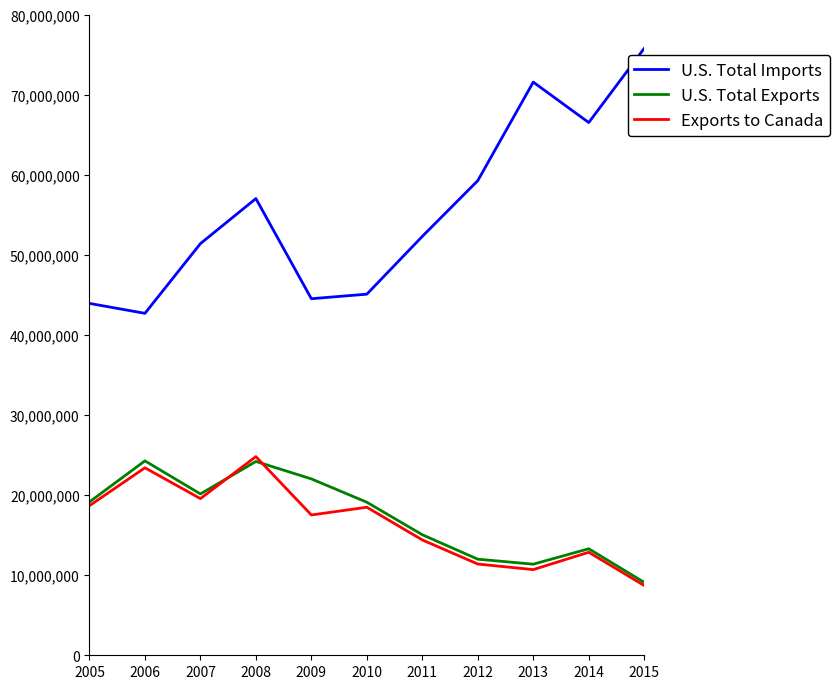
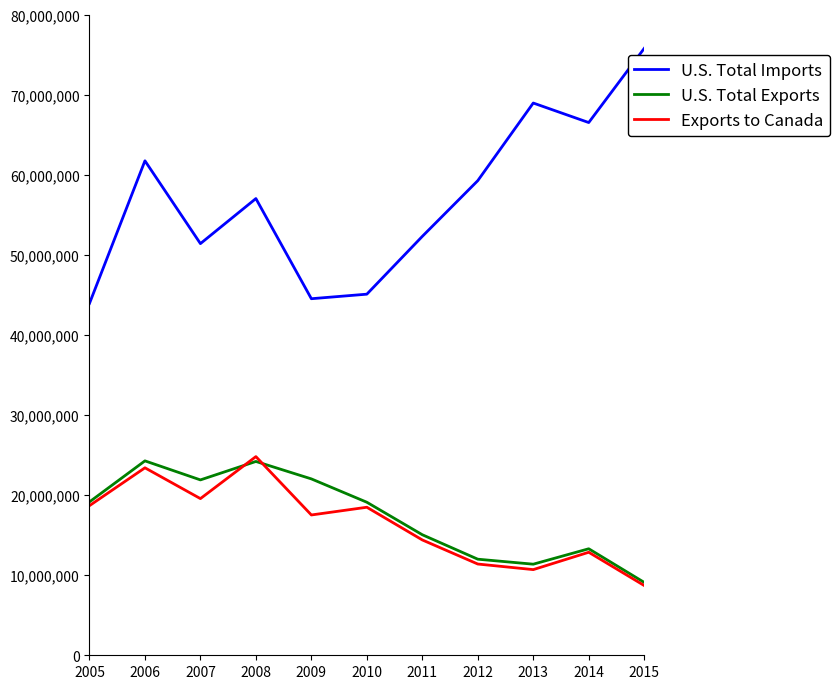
  {
    "U.S. Total Imports": {
      "2005": "44,000,000",
-     "2006": "43,000,000",
+     "2006": "62,000,000",
      "2007": "51,000,000",
      "2008": "57,000,000",
      "2009": "45,000,000",
      "2010": "45,000,000",
      "2011": "52,000,000",
      "2012": "59,000,000",
-     "2013": "72,000,000",
+     "2013": "69,000,000",
      "2014": "67,000,000",
      "2015": "76,000,000"
    },
    "U.S. Total Exports": {
      "2005": "19,000,000",
      "2006": "24,000,000",
-     "2007": "20,000,000",
+     "2007": "22,000,000",
      "2008": "24,000,000",
      "2009": "22,000,000",
      "2010": "19,000,000",
      "2011": "15,000,000",
      "2012": "12,000,000",
      "2013": "11,000,000",
      "2014": "13,000,000",
      "2015": "9,000,000"
    },
    "Exports to Canada": {
      "2005": "19,000,000",
      "2006": "23,000,000",
      "2007": "20,000,000",
      "2008": "25,000,000",
      "2009": "18,000,000",
      "2010": "18,000,000",
      "2011": "14,000,000",
      "2012": "11,000,000",
      "2013": "11,000,000",
      "2014": "13,000,000",
      "2015": "9,000,000"
    }
  }
